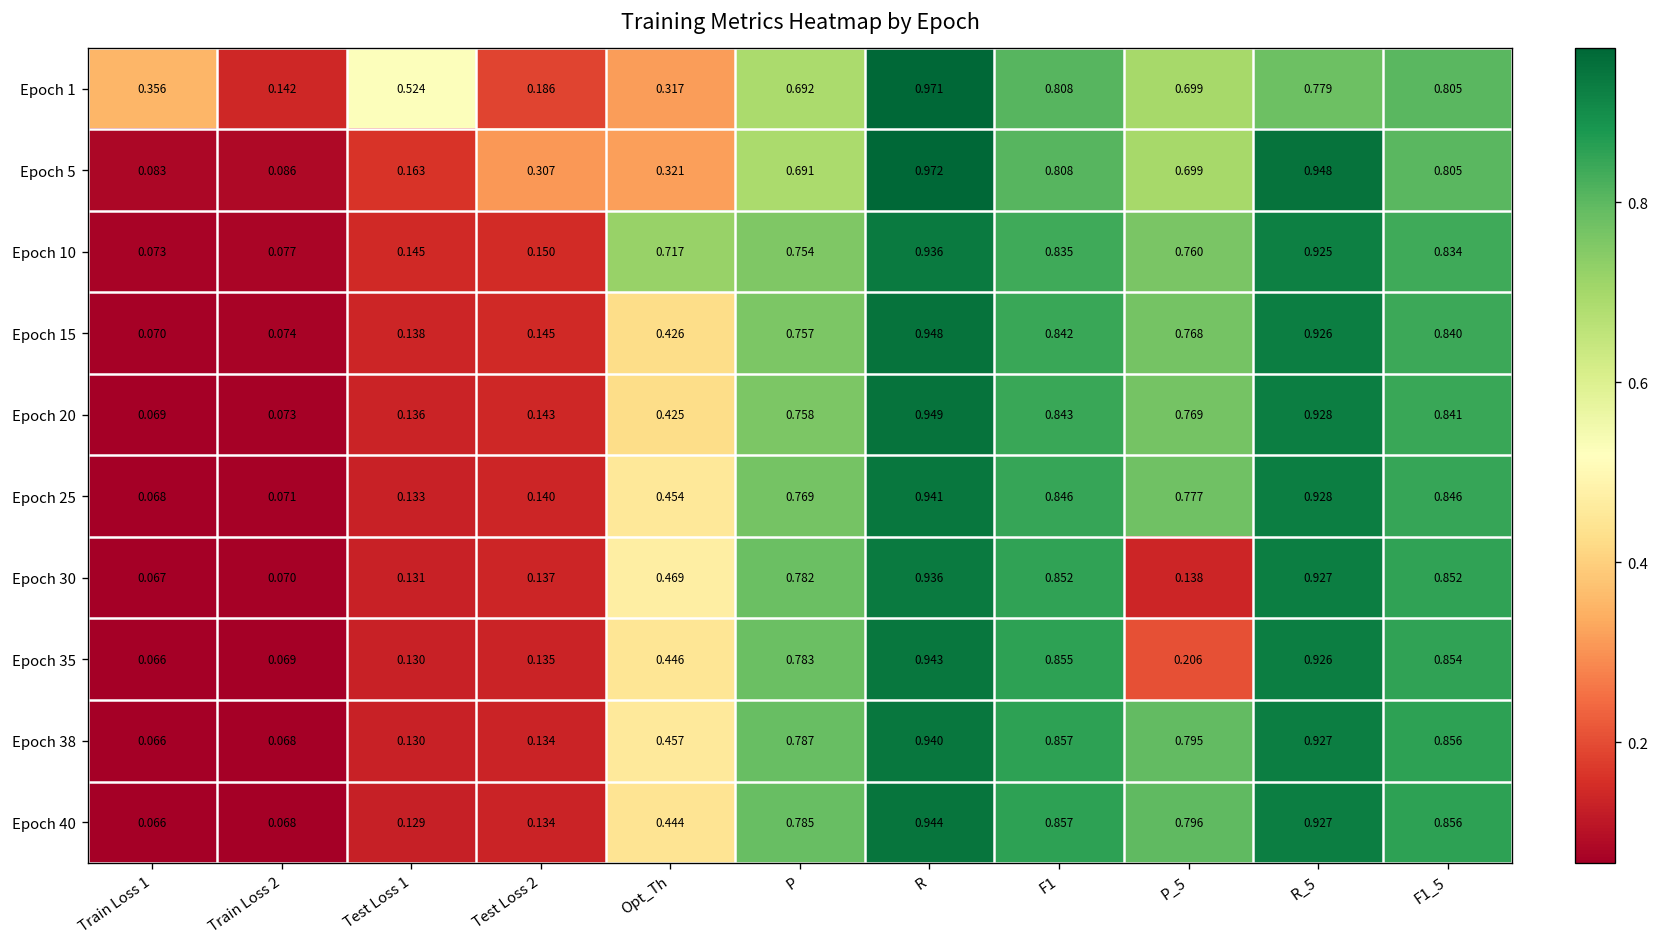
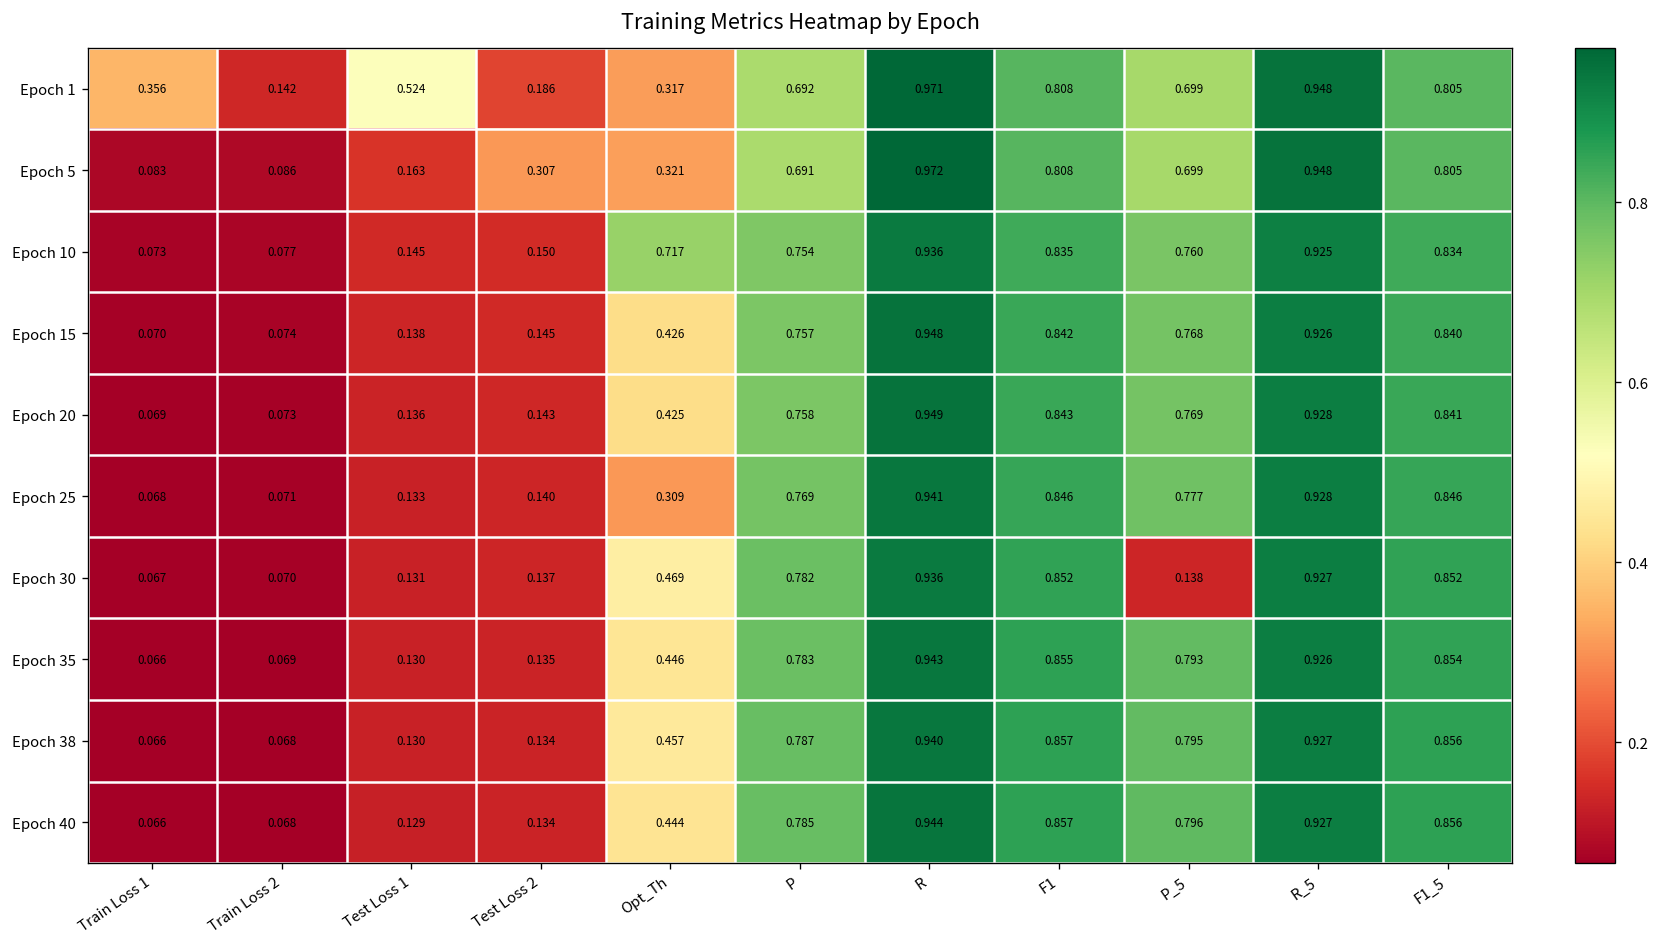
  {
    "Epoch 1": {
      "Train Loss 1": 0.356,
      "Train Loss 2": 0.142,
      "Test Loss 1": 0.524,
      "Test Loss 2": 0.186,
      "Opt_Th": 0.317,
      "P": 0.692,
      "R": 0.971,
      "F1": 0.808,
      "P_5": 0.699,
-     "R_5": 0.779,
+     "R_5": 0.948,
      "F1_5": 0.805
    },
    "Epoch 5": {
      "Train Loss 1": 0.083,
      "Train Loss 2": 0.086,
      "Test Loss 1": 0.163,
      "Test Loss 2": 0.307,
      "Opt_Th": 0.321,
      "P": 0.691,
      "R": 0.972,
      "F1": 0.808,
      "P_5": 0.699,
      "R_5": 0.948,
      "F1_5": 0.805
    },
    "Epoch 10": {
      "Train Loss 1": 0.073,
      "Train Loss 2": 0.077,
      "Test Loss 1": 0.145,
      "Test Loss 2": 0.150,
      "Opt_Th": 0.717,
      "P": 0.754,
      "R": 0.936,
      "F1": 0.835,
      "P_5": 0.760,
      "R_5": 0.925,
      "F1_5": 0.834
    },
    "Epoch 15": {
      "Train Loss 1": 0.070,
      "Train Loss 2": 0.074,
      "Test Loss 1": 0.138,
      "Test Loss 2": 0.145,
      "Opt_Th": 0.426,
      "P": 0.757,
      "R": 0.948,
      "F1": 0.842,
      "P_5": 0.768,
      "R_5": 0.926,
      "F1_5": 0.840
    },
    "Epoch 20": {
      "Train Loss 1": 0.069,
      "Train Loss 2": 0.073,
      "Test Loss 1": 0.136,
      "Test Loss 2": 0.143,
      "Opt_Th": 0.425,
      "P": 0.758,
      "R": 0.949,
      "F1": 0.843,
      "P_5": 0.769,
      "R_5": 0.928,
      "F1_5": 0.841
    },
    "Epoch 25": {
      "Train Loss 1": 0.068,
      "Train Loss 2": 0.071,
      "Test Loss 1": 0.133,
      "Test Loss 2": 0.140,
-     "Opt_Th": 0.454,
+     "Opt_Th": 0.309,
      "P": 0.769,
      "R": 0.941,
      "F1": 0.846,
      "P_5": 0.777,
      "R_5": 0.928,
      "F1_5": 0.846
    },
    "Epoch 30": {
      "Train Loss 1": 0.067,
      "Train Loss 2": 0.070,
      "Test Loss 1": 0.131,
      "Test Loss 2": 0.137,
      "Opt_Th": 0.469,
      "P": 0.782,
      "R": 0.936,
      "F1": 0.852,
      "P_5": 0.138,
      "R_5": 0.927,
      "F1_5": 0.852
    },
    "Epoch 35": {
      "Train Loss 1": 0.066,
      "Train Loss 2": 0.069,
      "Test Loss 1": 0.130,
      "Test Loss 2": 0.135,
      "Opt_Th": 0.446,
      "P": 0.783,
      "R": 0.943,
      "F1": 0.855,
-     "P_5": 0.206,
+     "P_5": 0.793,
      "R_5": 0.926,
      "F1_5": 0.854
    },
    "Epoch 38": {
      "Train Loss 1": 0.066,
      "Train Loss 2": 0.068,
      "Test Loss 1": 0.130,
      "Test Loss 2": 0.134,
      "Opt_Th": 0.457,
      "P": 0.787,
      "R": 0.940,
      "F1": 0.857,
      "P_5": 0.795,
      "R_5": 0.927,
      "F1_5": 0.856
    },
    "Epoch 40": {
      "Train Loss 1": 0.066,
      "Train Loss 2": 0.068,
      "Test Loss 1": 0.129,
      "Test Loss 2": 0.134,
      "Opt_Th": 0.444,
      "P": 0.785,
      "R": 0.944,
      "F1": 0.857,
      "P_5": 0.796,
      "R_5": 0.927,
      "F1_5": 0.856
    }
  }
